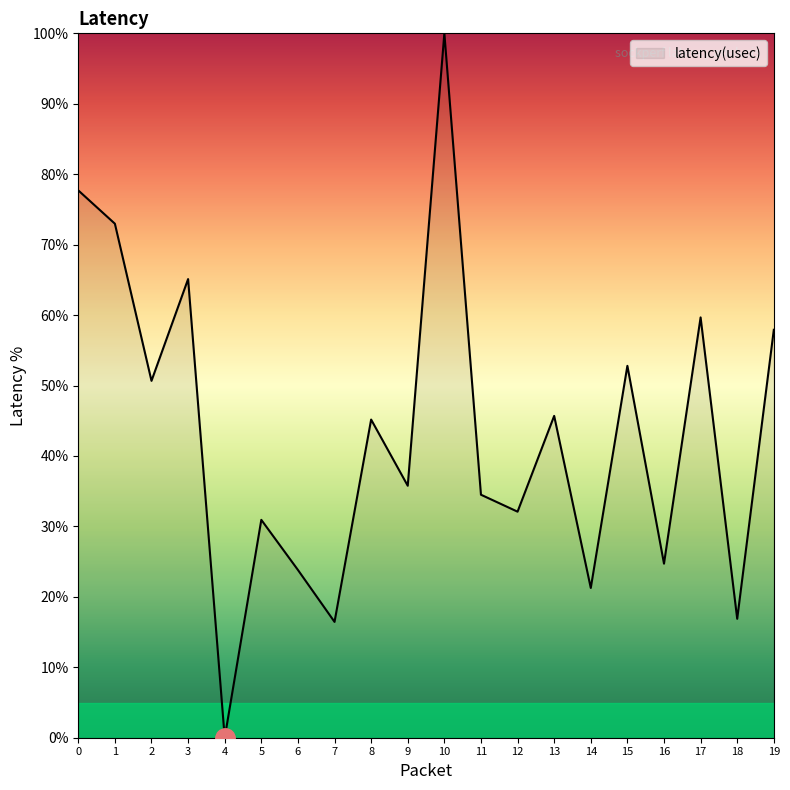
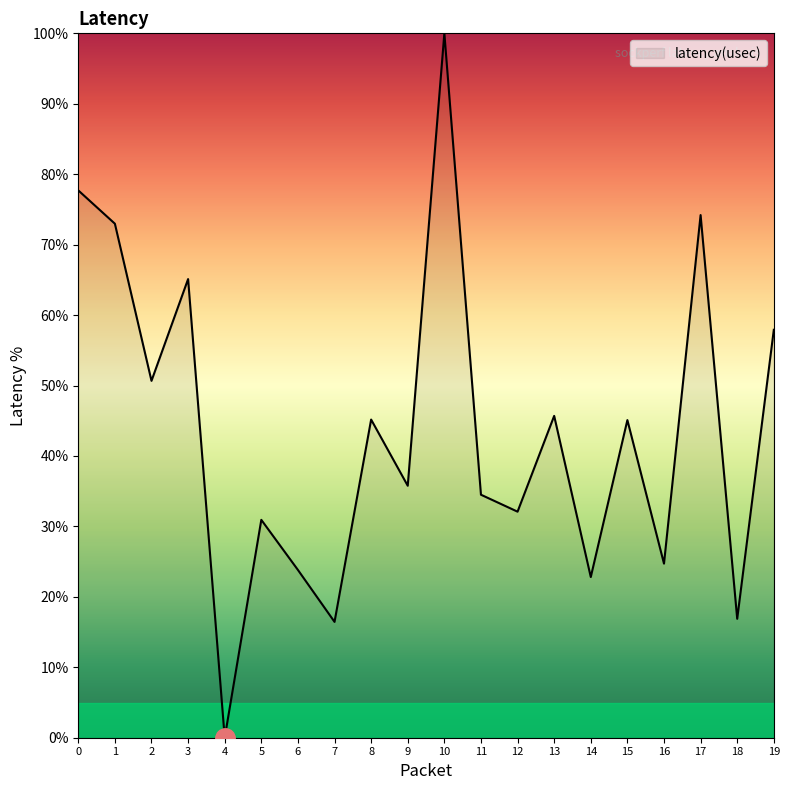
  {
    "latency(usec)": {
      "0": "78%",
      "1": "73%",
      "2": "51%",
      "3": "65%",
      "5": "31%",
      "6": "24%",
      "7": "16%",
      "8": "45%",
      "9": "36%",
      "10": "100%",
      "11": "34%",
      "12": "32%",
      "13": "46%",
-     "14": "21%",
-     "15": "53%",
+     "14": "23%",
+     "15": "45%",
      "16": "25%",
-     "17": "60%",
+     "17": "74%",
      "18": "17%",
      "19": "58%"
    }
  }
